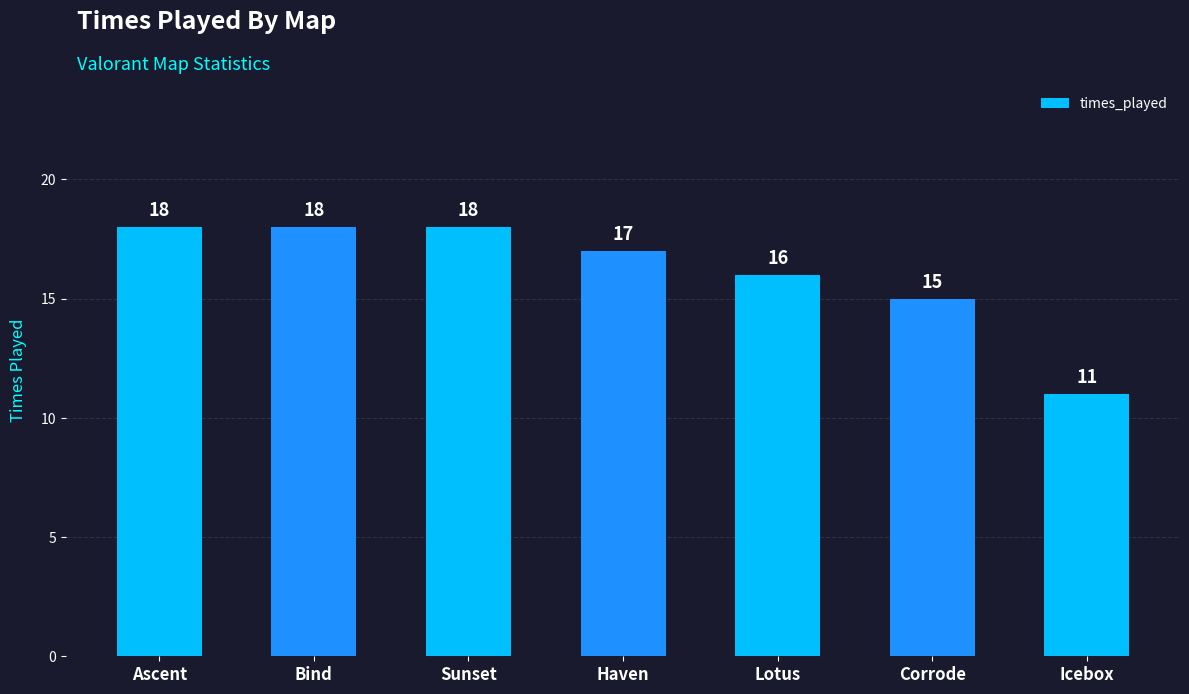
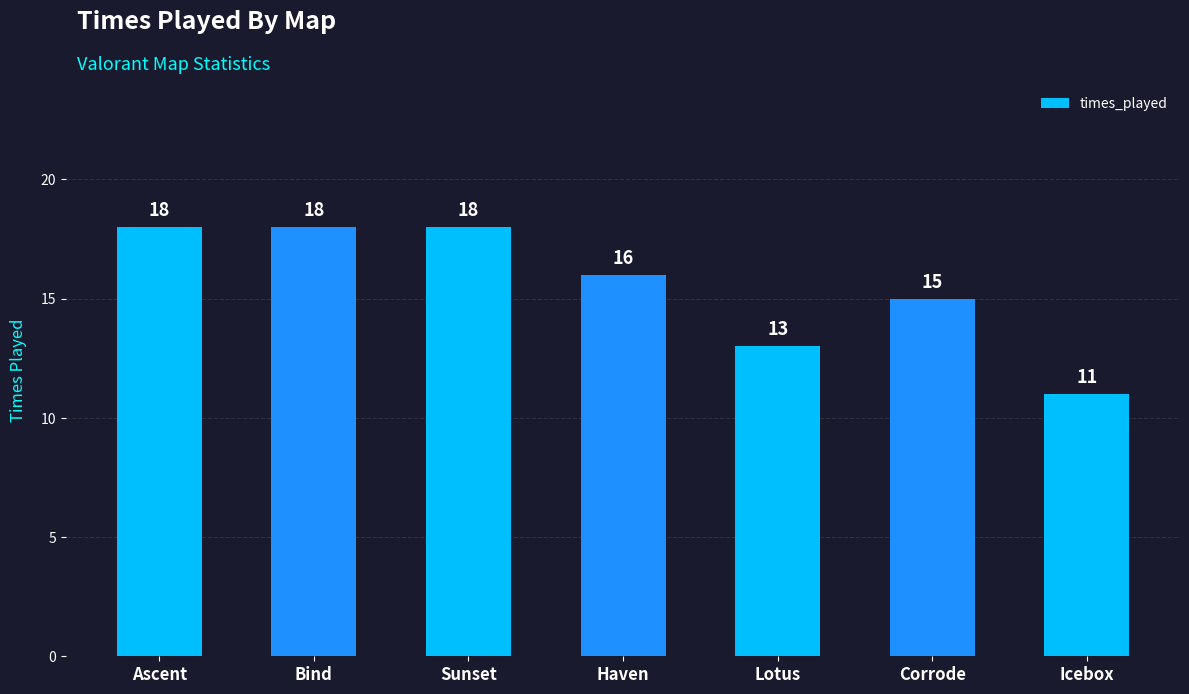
  {
    "Ascent": 18,
    "Bind": 18,
    "Sunset": 18,
-   "Haven": 17,
-   "Lotus": 16,
+   "Haven": 16,
+   "Lotus": 13,
    "Corrode": 15,
    "Icebox": 11
  }
